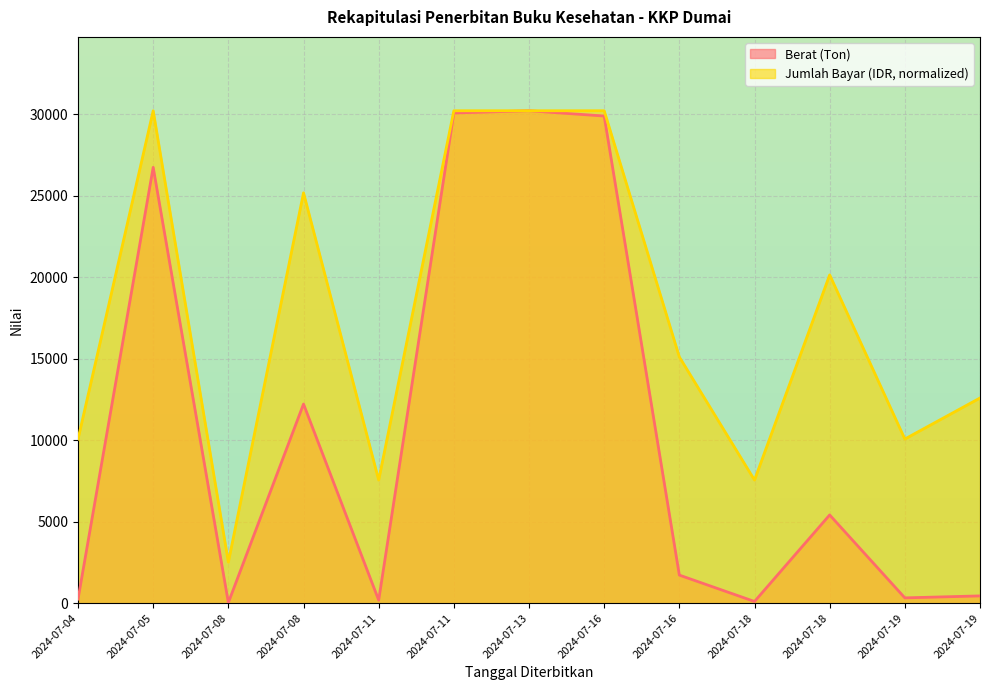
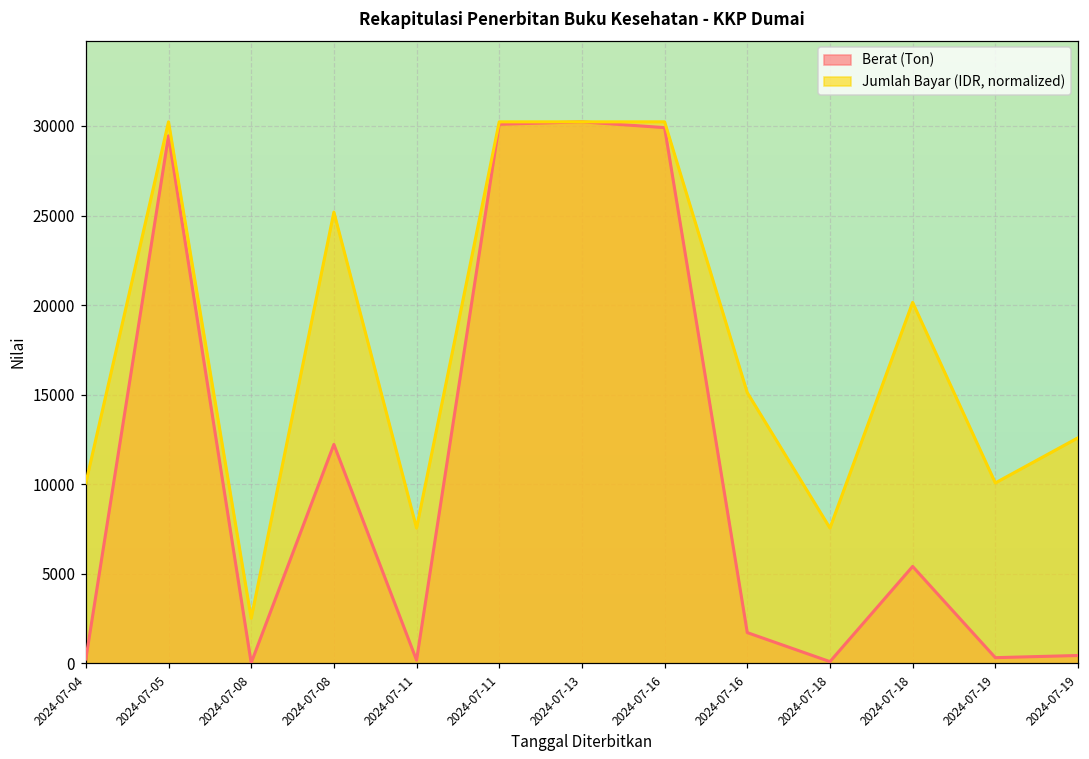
  {
    "Berat (Ton)": {
      "2024-07-04": 300,
-     "2024-07-05": 26800
+     "2024-07-05": 29400
    },
    "Jumlah Bayar (IDR, normalized)": {
      "2024-07-04": 10100,
      "2024-07-05": 30200
    }
  }
